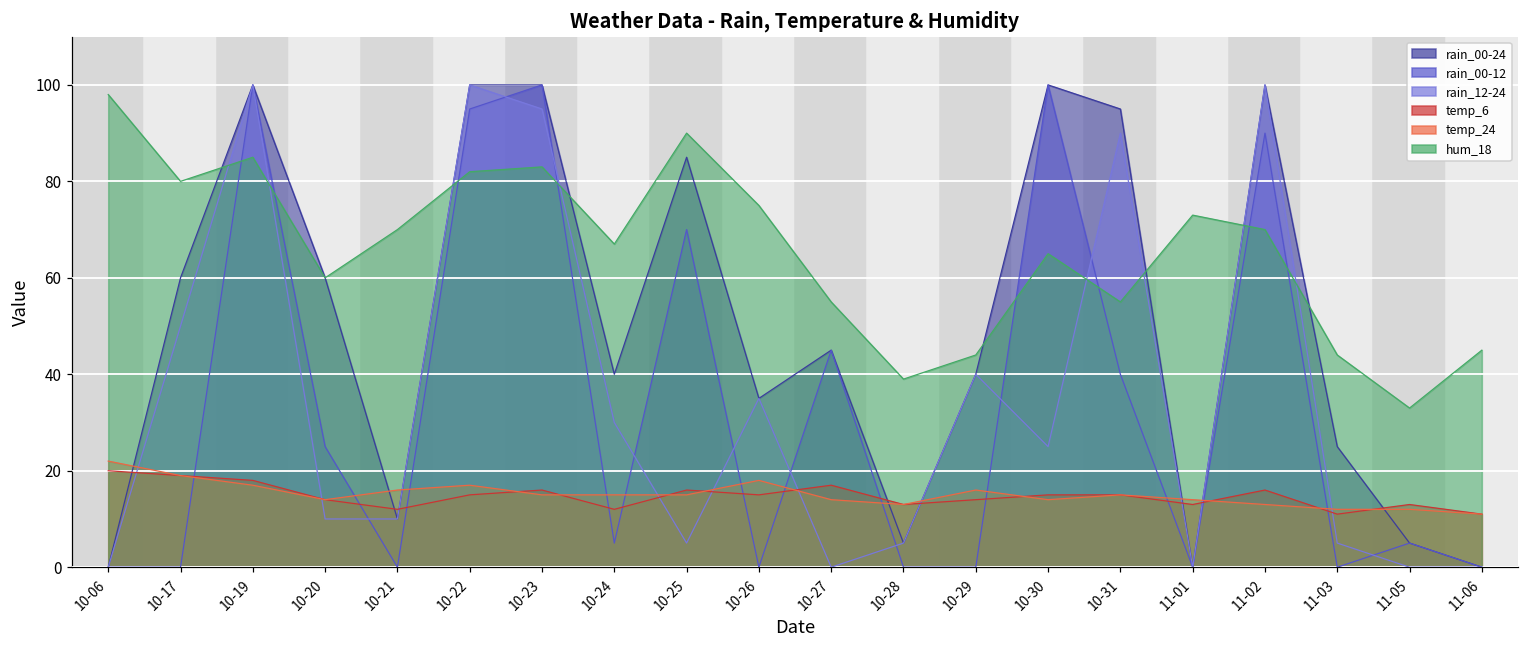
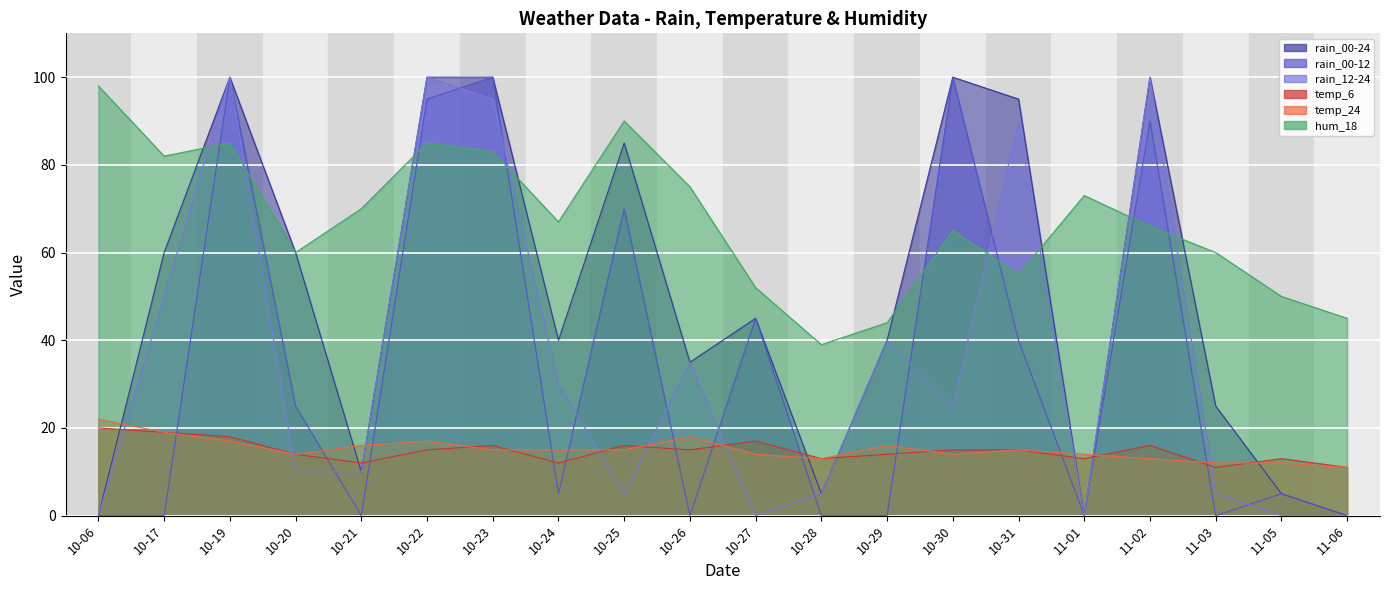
  {
    "hum_18": {
      "10-06": 98,
-     "10-17": 80,
+     "10-17": 82,
      "10-19": 85,
      "10-21": 70,
-     "10-22": 82,
+     "10-22": 85,
      "10-23": 83,
      "10-24": 67,
      "10-25": 90,
      "10-26": 75,
-     "10-27": 55,
+     "10-27": 52,
      "10-28": 39,
      "10-29": 44,
      "10-30": 65,
      "10-31": 55,
      "11-01": 73,
-     "11-02": 70,
-     "11-03": 44,
-     "11-05": 33,
+     "11-02": 66,
+     "11-03": 60,
+     "11-05": 50,
      "11-06": 45
    }
  }
